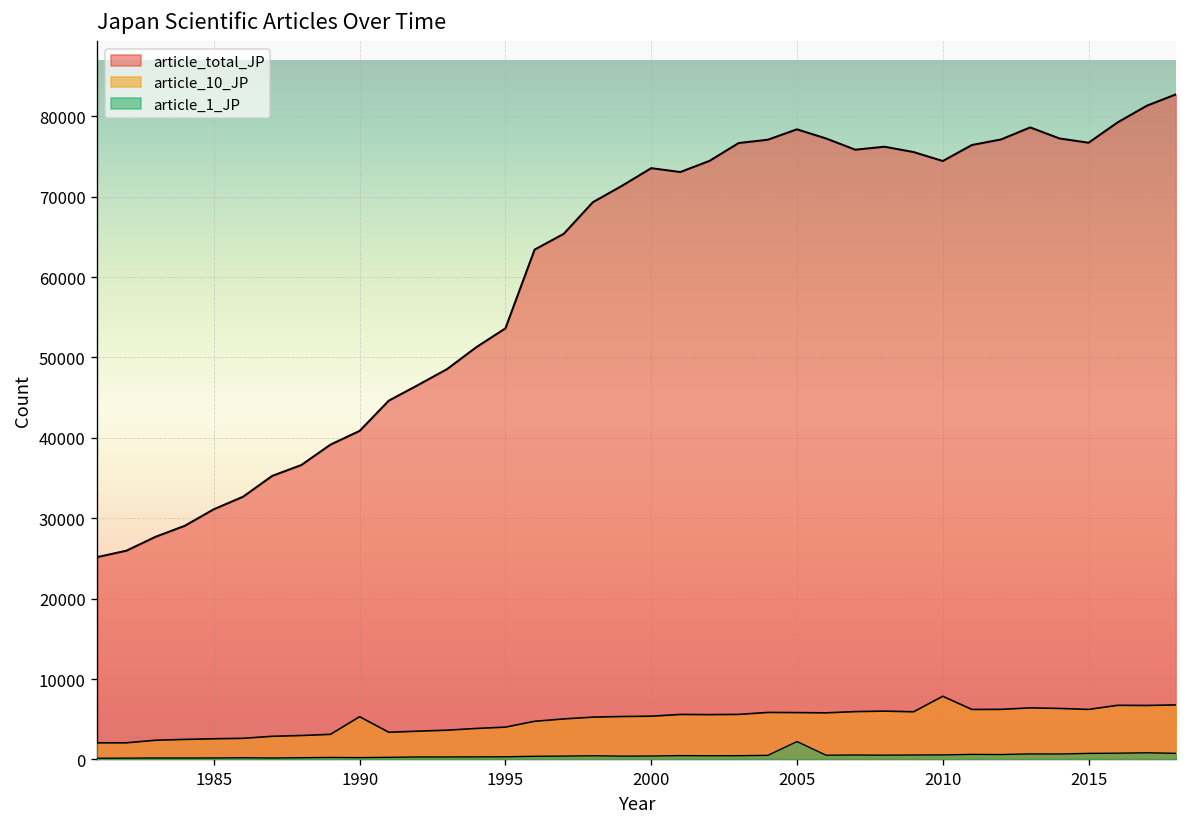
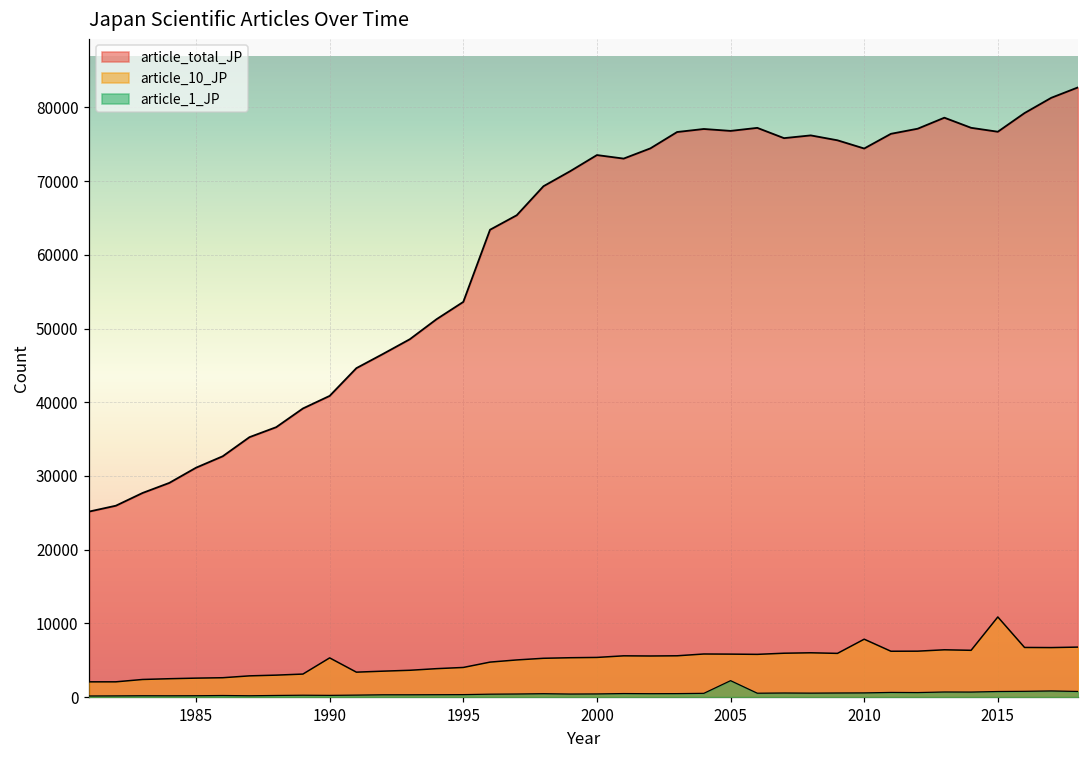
  {
    "article_total_JP": {
      "1985": 31000,
      "1990": 41000,
      "1995": 54000,
      "2000": 74000,
-     "2005": 78000,
+     "2005": 77000,
      "2010": 74000,
      "2015": 77000
    },
    "article_10_JP": {
      "1985": 3000,
      "1990": 5000,
      "1995": 4000,
      "2000": 5000,
      "2005": 6000,
      "2010": 8000,
-     "2015": 6000
+     "2015": 11000
    },
    "article_1_JP": {
      "1985": 0,
      "1990": 0,
      "1995": 0,
      "2000": 0,
      "2005": 2000,
      "2010": 1000,
      "2015": 1000
    }
  }
